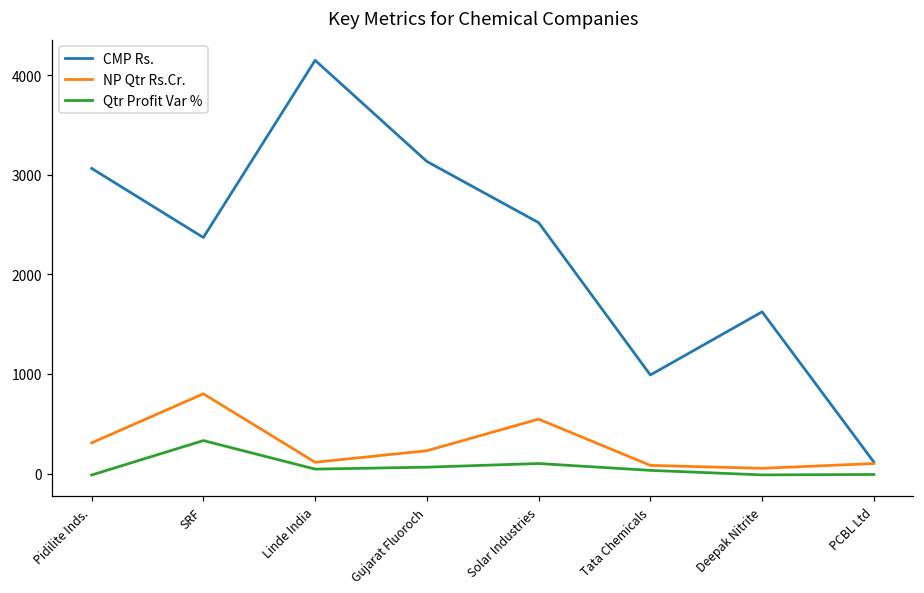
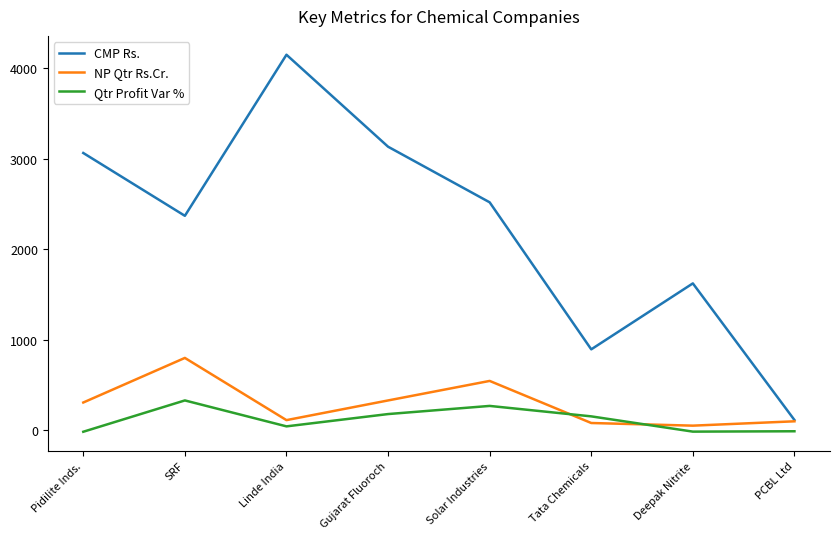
  {
    "CMP Rs.": {
      "Pidilite Inds.": 3100,
      "SRF": 2400,
      "Linde India": 4100,
      "Gujarat Fluoroch": 3100,
      "Solar Industries": 2500,
-     "Tata Chemicals": 1000,
+     "Tata Chemicals": 900,
      "Deepak Nitrite": 1600
    },
    "NP Qtr Rs.Cr.": {
      "Pidilite Inds.": 300,
      "SRF": 800,
      "Linde India": 100,
-     "Gujarat Fluoroch": 200,
+     "Gujarat Fluoroch": 300,
      "Solar Industries": 500,
      "Tata Chemicals": 100,
      "Deepak Nitrite": 100
    },
    "Qtr Profit Var %": {
      "Pidilite Inds.": 0,
      "SRF": 300,
      "Linde India": 0,
-     "Gujarat Fluoroch": 100,
-     "Solar Industries": 100,
-     "Tata Chemicals": 0,
+     "Gujarat Fluoroch": 200,
+     "Solar Industries": 300,
+     "Tata Chemicals": 200,
      "Deepak Nitrite": 0,
      "PCBL Ltd": 0
    }
  }
